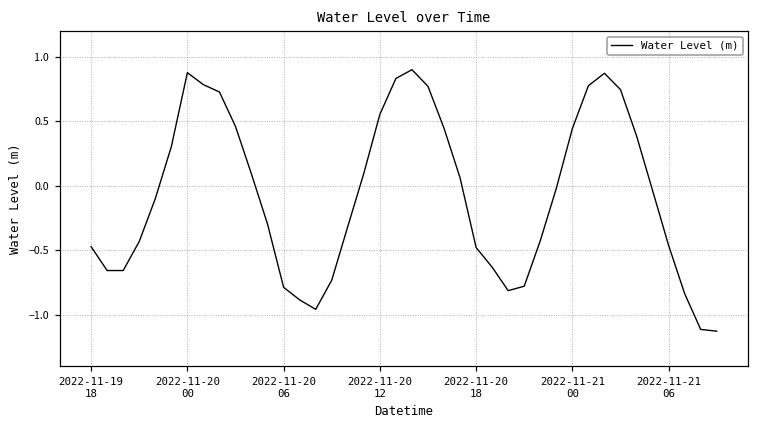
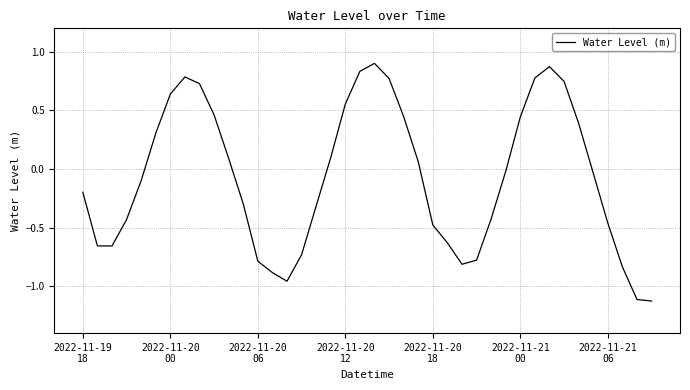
  {
-   "2022-11-19 18": -0.47,
-   "2022-11-20 00": 0.88,
+   "2022-11-19 18": -0.20,
+   "2022-11-20 00": 0.64,
    "2022-11-20 06": -0.79,
    "2022-11-20 12": 0.55,
    "2022-11-20 18": -0.48,
    "2022-11-21 00": 0.44,
    "2022-11-21 06": -0.46
  }
